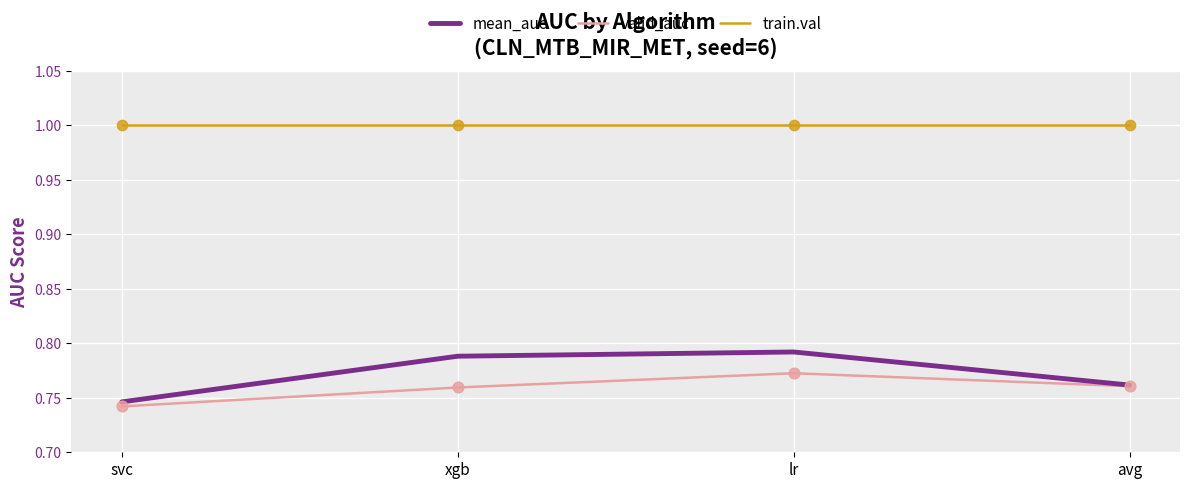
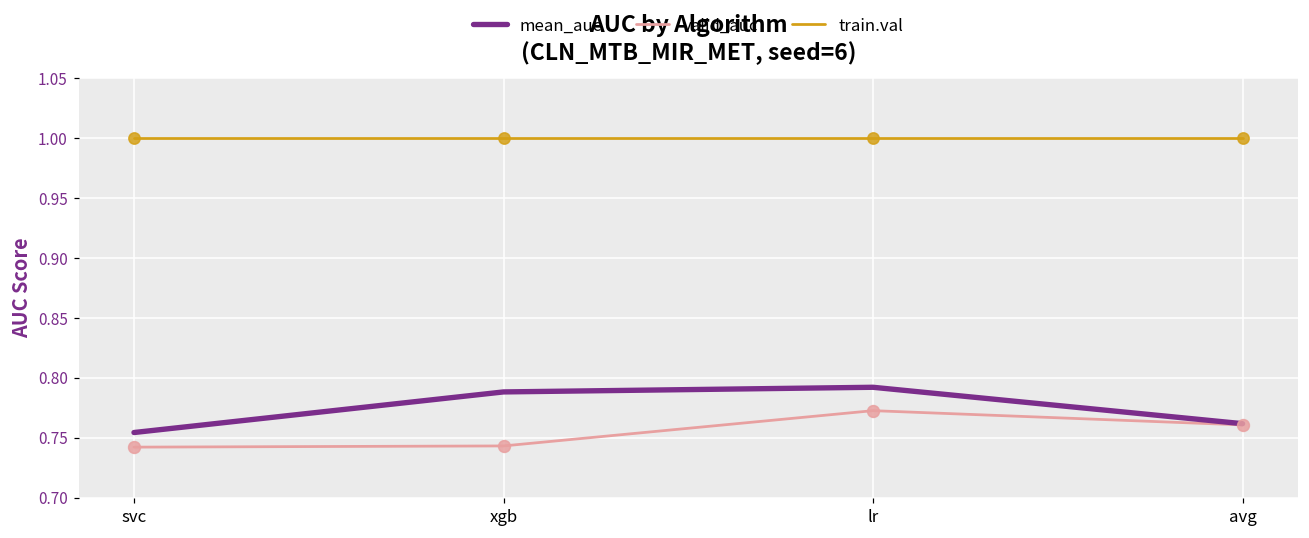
  {
    "mean_auc": {
-     "svc": 0.746,
+     "svc": 0.754,
      "xgb": 0.788,
      "lr": 0.792
    },
    "valid_auc": {
      "svc": 0.742,
-     "xgb": 0.759,
+     "xgb": 0.743,
      "lr": 0.772
    },
    "train.val": {
      "svc": 1.000,
      "xgb": 1.000,
      "lr": 1.000,
      "avg": 1.000
    }
  }
